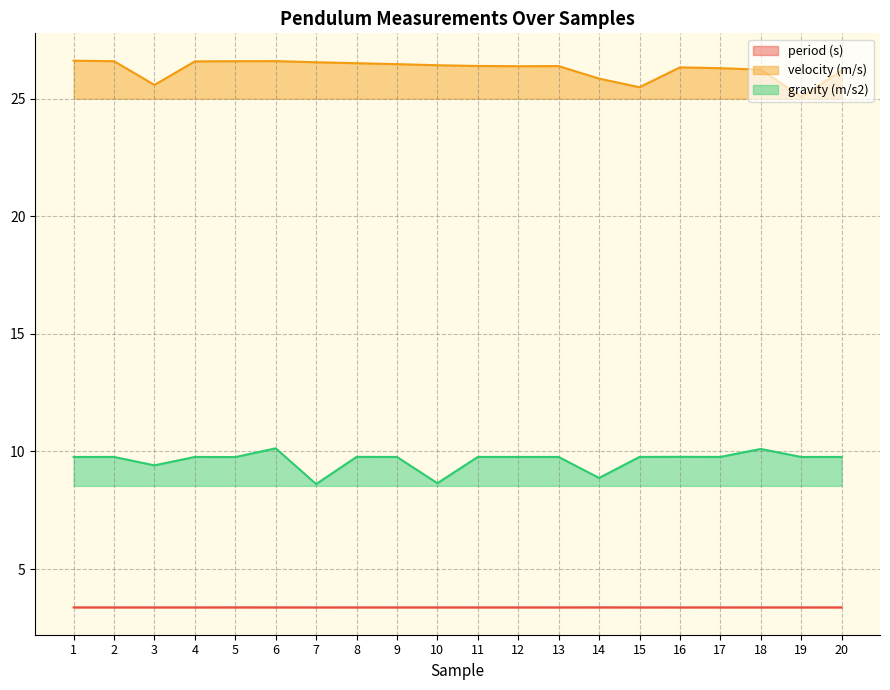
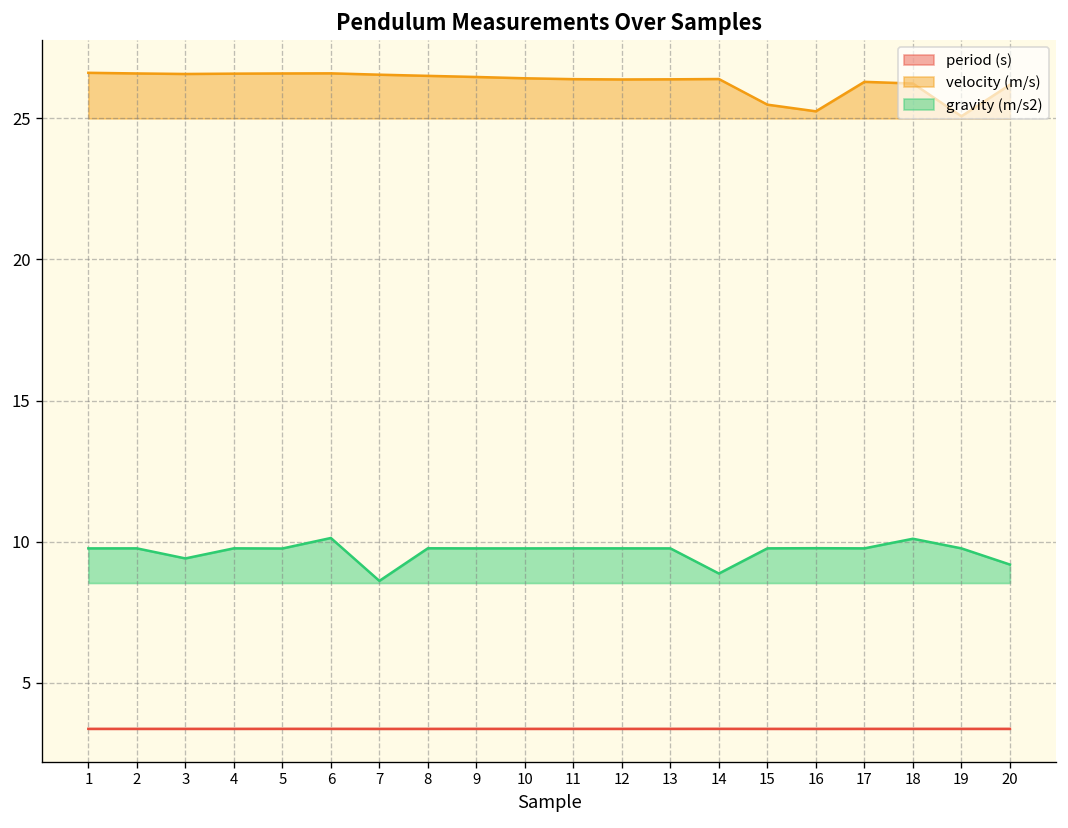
  {
    "period (s)": {
      "1": 3.4,
      "2": 3.4,
      "3": 3.4,
      "4": 3.4,
      "5": 3.4,
      "6": 3.4,
      "7": 3.4,
      "8": 3.4,
      "9": 3.4,
      "10": 3.4,
      "11": 3.4,
      "12": 3.4,
      "13": 3.4,
      "14": 3.4,
      "15": 3.4,
      "16": 3.4,
      "17": 3.4,
      "18": 3.4,
      "19": 3.4,
      "20": 3.4
    },
    "velocity (m/s)": {
      "1": 26.6,
      "2": 26.6,
-     "3": 25.6,
+     "3": 26.6,
      "4": 26.6,
      "5": 26.6,
      "6": 26.6,
      "7": 26.5,
      "8": 26.5,
      "9": 26.5,
      "10": 26.4,
      "11": 26.4,
      "12": 26.4,
      "13": 26.4,
-     "14": 25.8,
+     "14": 26.4,
      "15": 25.5,
-     "16": 26.3,
+     "16": 25.2,
      "17": 26.3
    },
    "gravity (m/s2)": {
      "1": 9.8,
      "2": 9.8,
      "3": 9.4,
      "4": 9.8,
      "5": 9.8,
      "6": 10.1,
      "7": 8.6,
      "8": 9.8,
      "9": 9.8,
-     "10": 8.7,
+     "10": 9.8,
      "11": 9.8,
      "12": 9.8,
      "13": 9.8,
      "14": 8.9,
      "15": 9.8,
      "16": 9.8,
      "17": 9.8,
      "18": 10.1,
      "19": 9.8,
-     "20": 9.8
+     "20": 9.2
    }
  }
